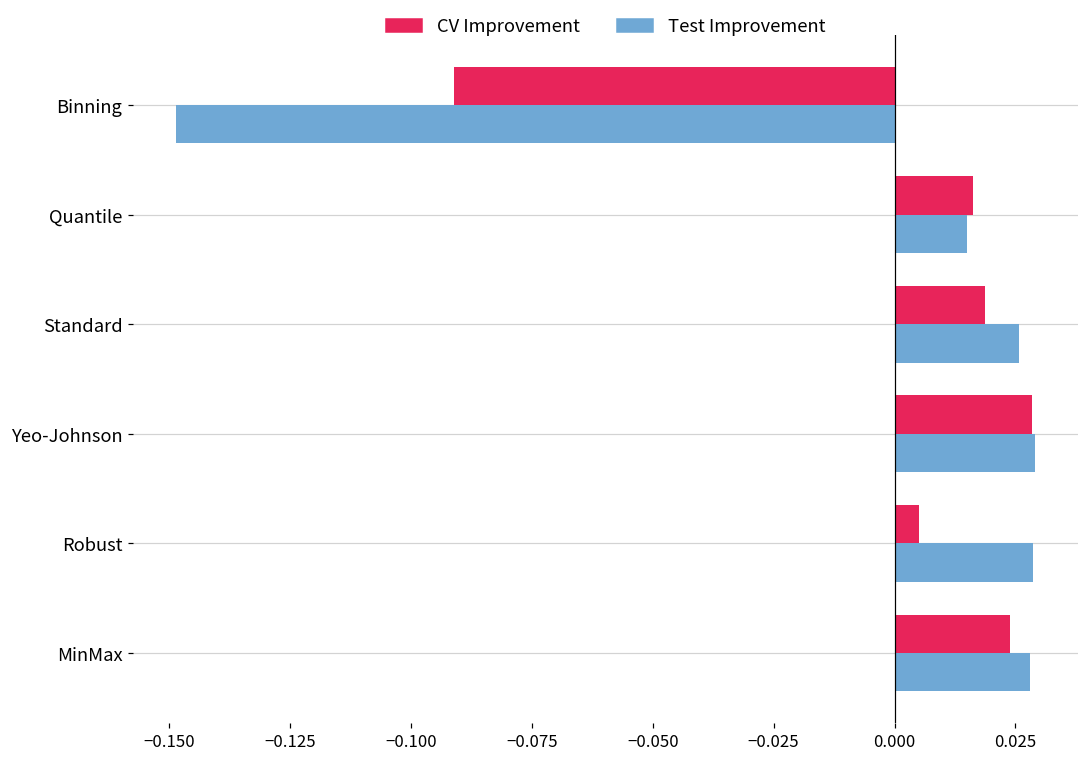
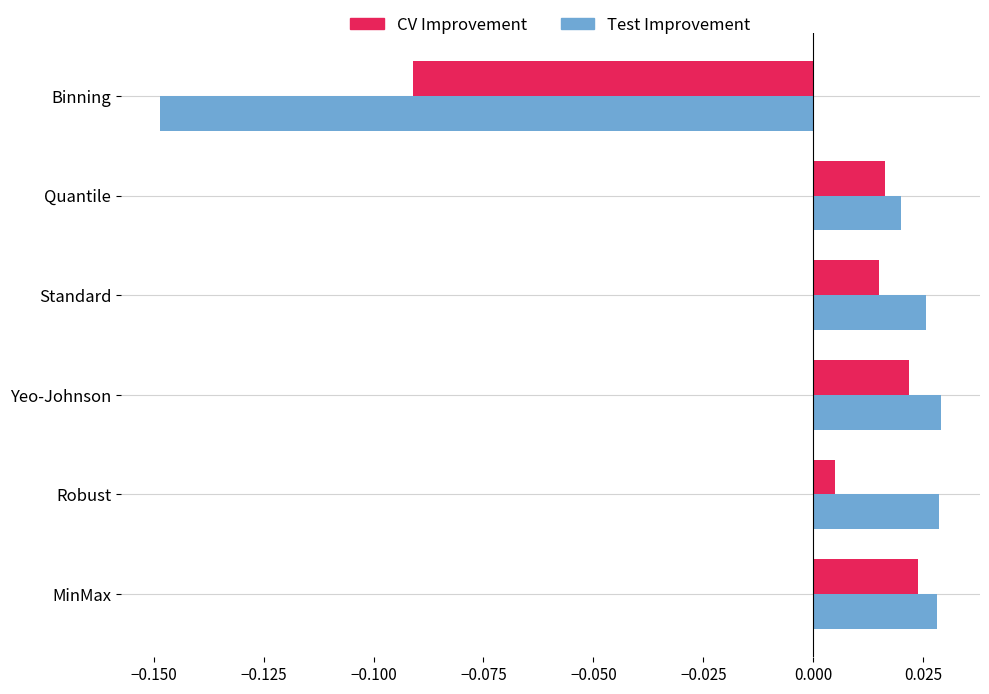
  {
    "CV Improvement": {
      "Binning": -0.091,
      "Quantile": 0.016,
-     "Standard": 0.019,
-     "Yeo-Johnson": 0.028,
+     "Standard": 0.015,
+     "Yeo-Johnson": 0.022,
      "Robust": 0.005,
      "MinMax": 0.024
    },
    "Test Improvement": {
      "Binning": -0.149,
-     "Quantile": 0.015,
+     "Quantile": 0.020,
      "Standard": 0.026,
      "Yeo-Johnson": 0.029,
      "Robust": 0.029,
      "MinMax": 0.028
    }
  }
